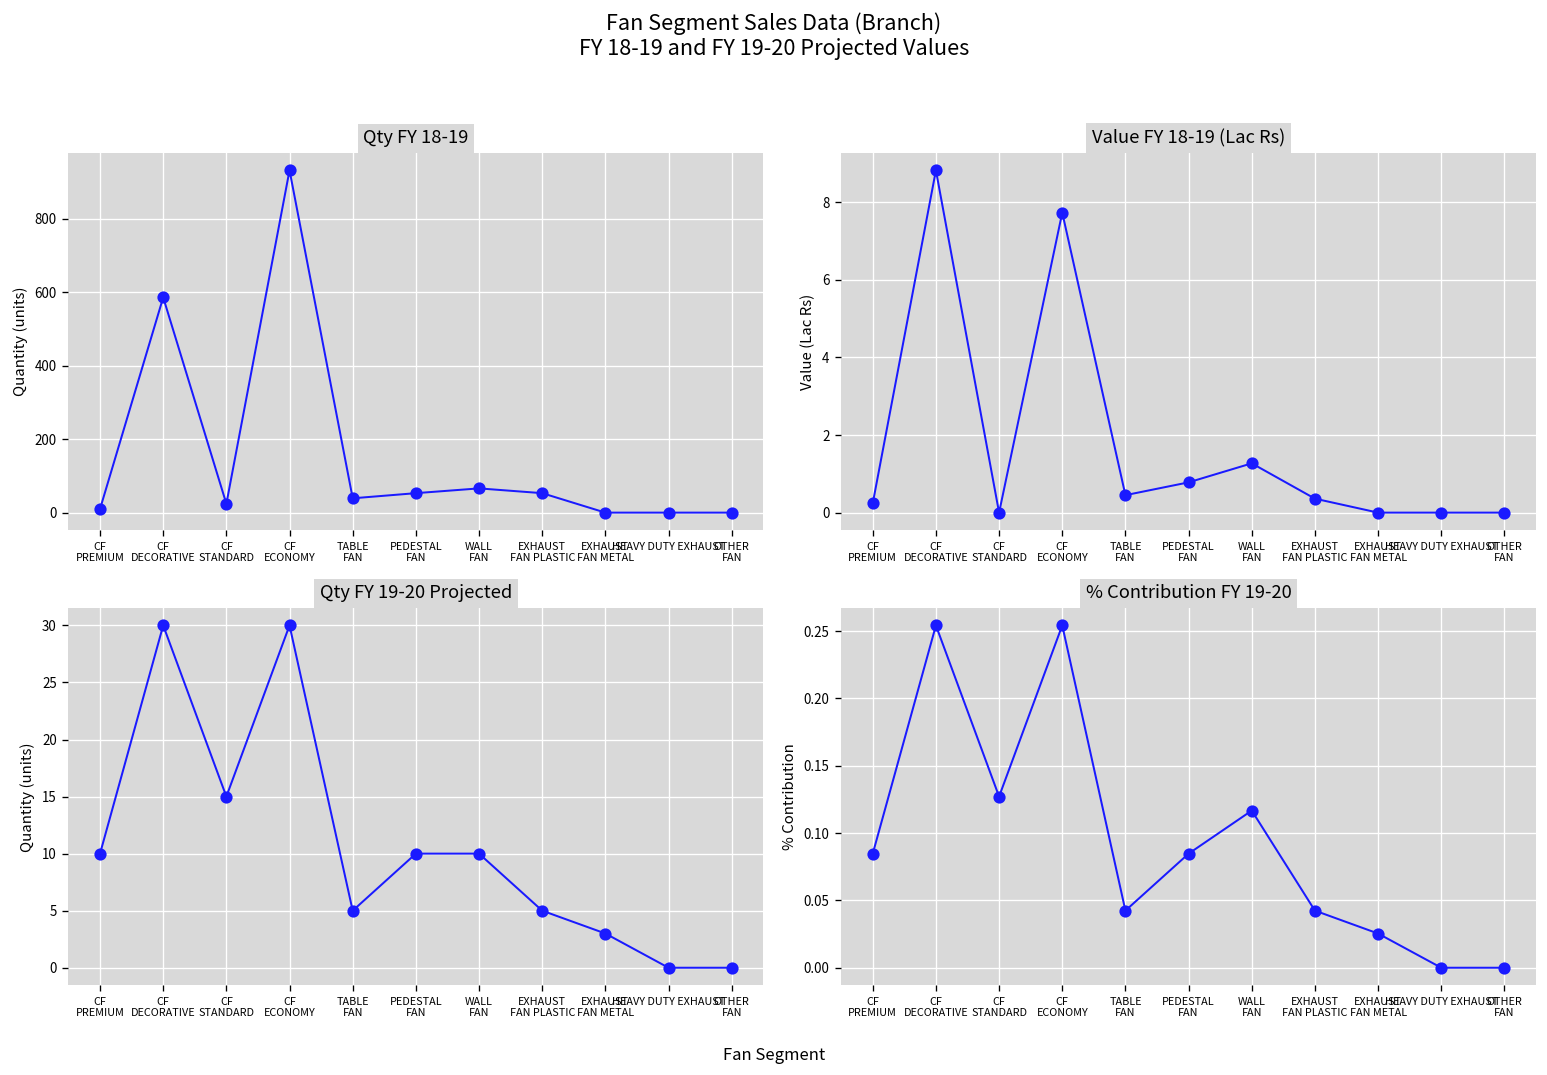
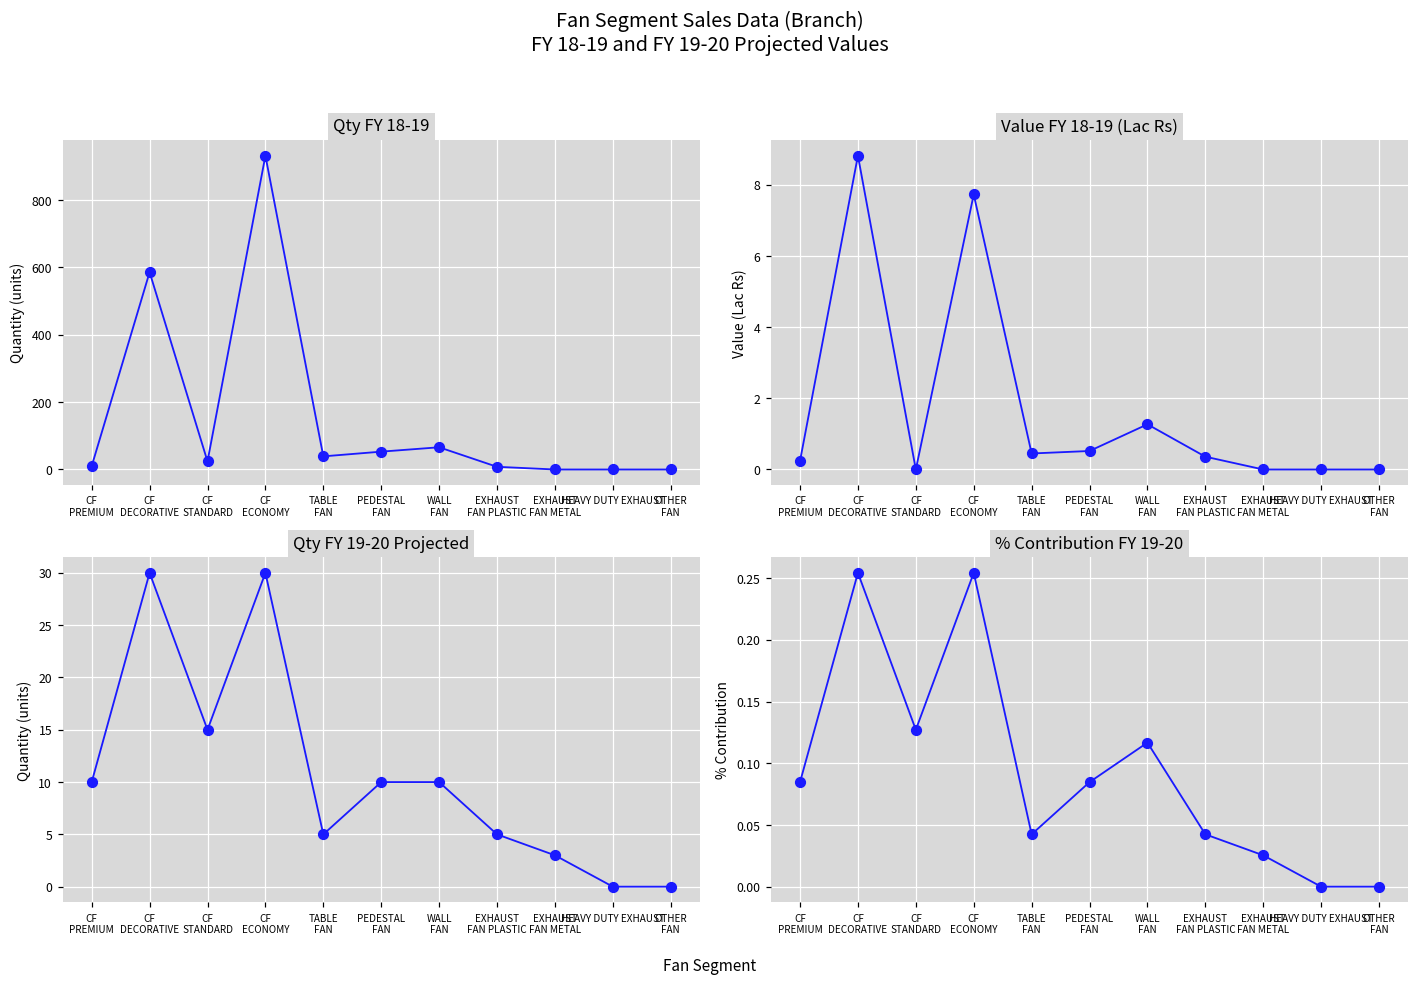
  {
    "Qty FY 18-19": {
      "CF PREMIUM": 10,
      "CF DECORATIVE": 590,
      "CF STANDARD": 20,
      "CF ECONOMY": 930,
      "TABLE FAN": 40,
      "PEDESTAL FAN": 50,
      "WALL FAN": 70,
-     "EXHAUST FAN PLASTIC": 50,
+     "EXHAUST FAN PLASTIC": 10,
      "OTHER FAN": 0
    },
    "Value FY 18-19 (Lac Rs)": {
      "CF PREMIUM": 0.2,
      "CF DECORATIVE": 8.8,
      "CF STANDARD": 0.0,
      "CF ECONOMY": 7.7,
      "TABLE FAN": 0.5,
-     "PEDESTAL FAN": 0.8,
+     "PEDESTAL FAN": 0.5,
      "WALL FAN": 1.3,
      "EXHAUST FAN PLASTIC": 0.4,
      "OTHER FAN": 0.0
    },
    "Qty FY 19-20 Projected": {
      "CF PREMIUM": 10,
      "CF DECORATIVE": 30,
      "CF STANDARD": 15,
      "CF ECONOMY": 30,
      "TABLE FAN": 5,
      "PEDESTAL FAN": 10,
      "WALL FAN": 10,
      "EXHAUST FAN PLASTIC": 5,
      "OTHER FAN": 0
    },
    "% Contribution FY 19-20": {
      "CF PREMIUM": 0.085,
      "CF DECORATIVE": 0.254,
      "CF STANDARD": 0.127,
      "CF ECONOMY": 0.254,
      "TABLE FAN": 0.042,
      "PEDESTAL FAN": 0.085,
      "WALL FAN": 0.117,
      "EXHAUST FAN PLASTIC": 0.042,
      "OTHER FAN": 0.000
    }
  }
